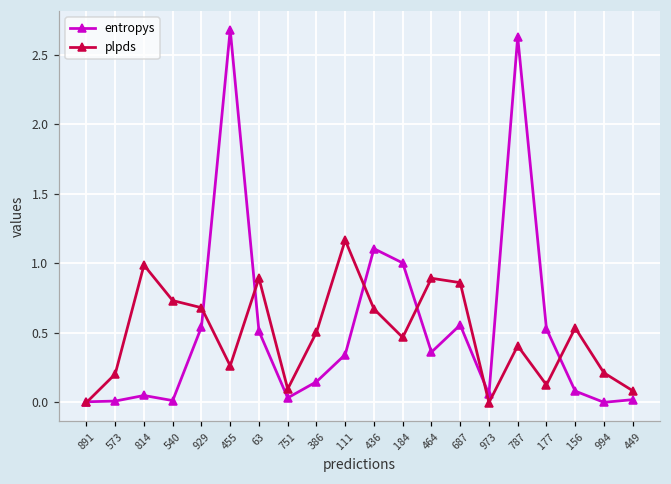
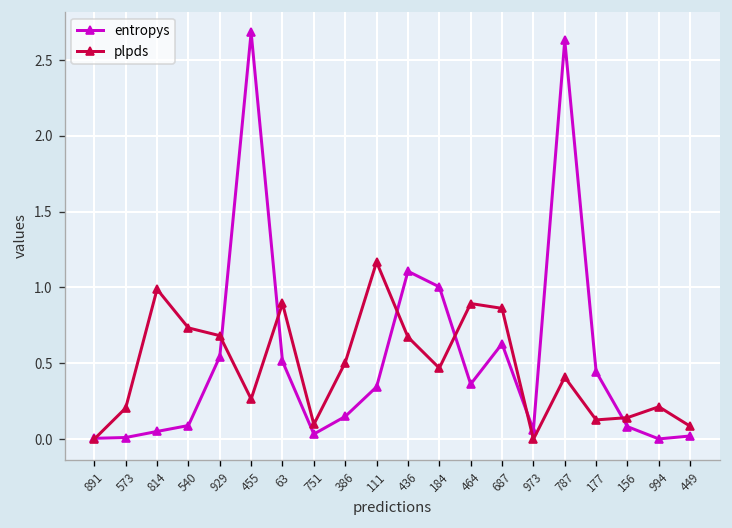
  {
    "entropys": {
      "573": 0.01,
      "814": 0.05,
-     "540": 0.01,
+     "540": 0.09,
      "929": 0.54,
      "455": 2.68,
      "63": 0.51,
      "751": 0.03,
      "386": 0.15,
      "111": 0.34,
      "436": 1.11,
      "184": 1.00,
      "464": 0.36,
-     "687": 0.56,
+     "687": 0.63,
      "973": 0.06,
      "787": 2.63,
-     "177": 0.53,
+     "177": 0.44,
      "156": 0.08,
      "994": 0.00,
      "449": 0.02
    },
    "plpds": {
      "573": 0.20,
      "814": 0.99,
      "540": 0.73,
      "929": 0.68,
      "455": 0.26,
      "63": 0.89,
      "751": 0.10,
      "386": 0.50,
      "111": 1.17,
      "436": 0.67,
      "184": 0.47,
      "464": 0.89,
      "687": 0.86,
      "973": 0.00,
      "787": 0.41,
      "177": 0.13,
-     "156": 0.54,
+     "156": 0.14,
      "994": 0.21,
      "449": 0.08
    }
  }
